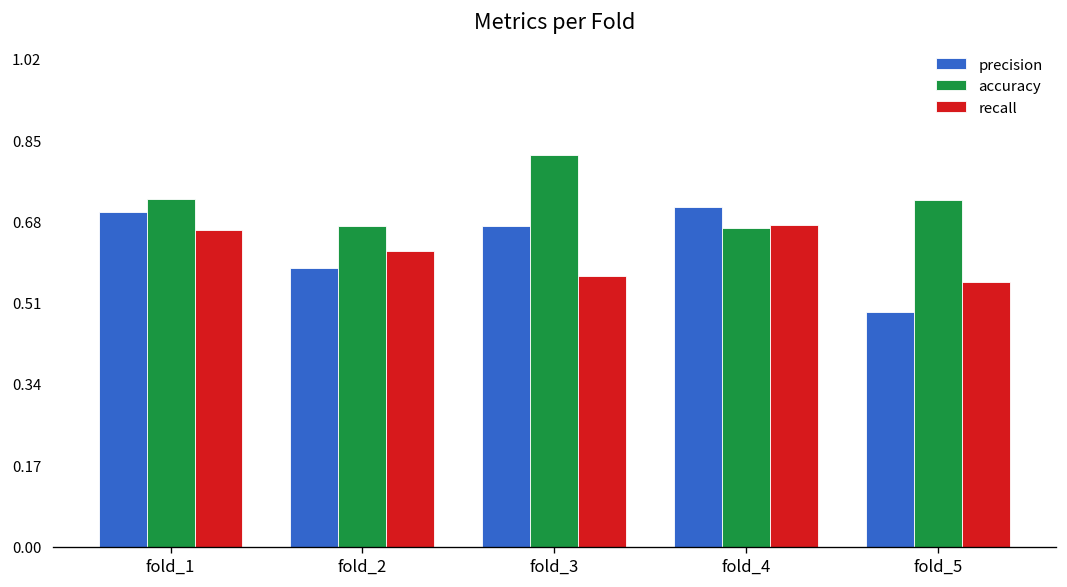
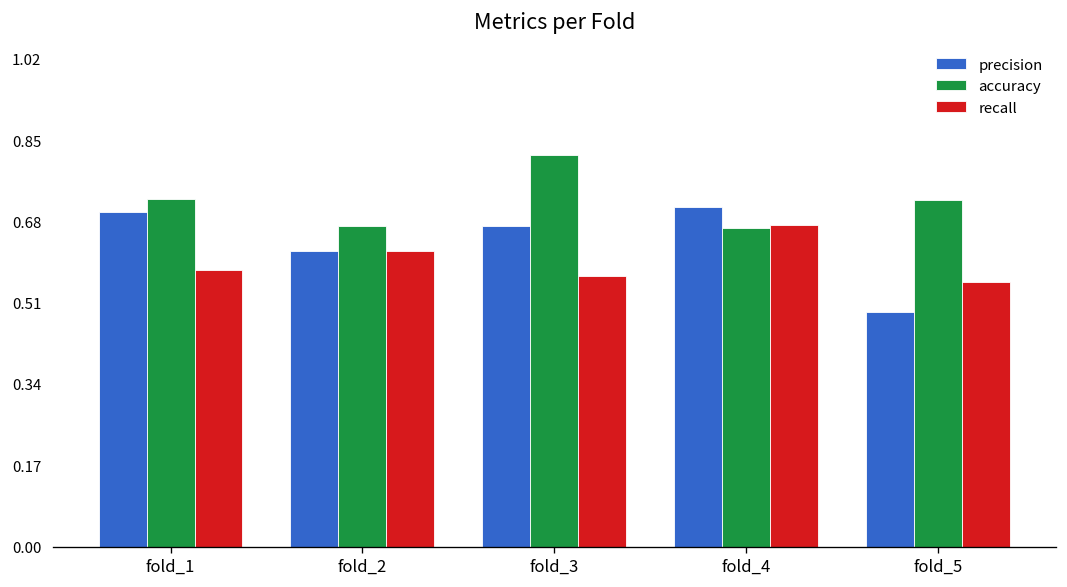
  {
    "precision": {
      "fold_1": 0.70,
-     "fold_2": 0.58,
+     "fold_2": 0.62,
      "fold_3": 0.67,
      "fold_4": 0.71,
      "fold_5": 0.49
    },
    "accuracy": {
      "fold_1": 0.73,
      "fold_2": 0.67,
      "fold_3": 0.82,
      "fold_4": 0.67,
      "fold_5": 0.73
    },
    "recall": {
-     "fold_1": 0.66,
+     "fold_1": 0.58,
      "fold_2": 0.62,
      "fold_3": 0.56,
      "fold_4": 0.67,
      "fold_5": 0.55
    }
  }
